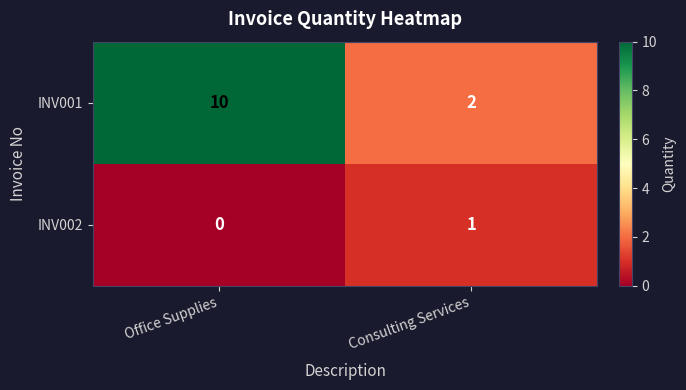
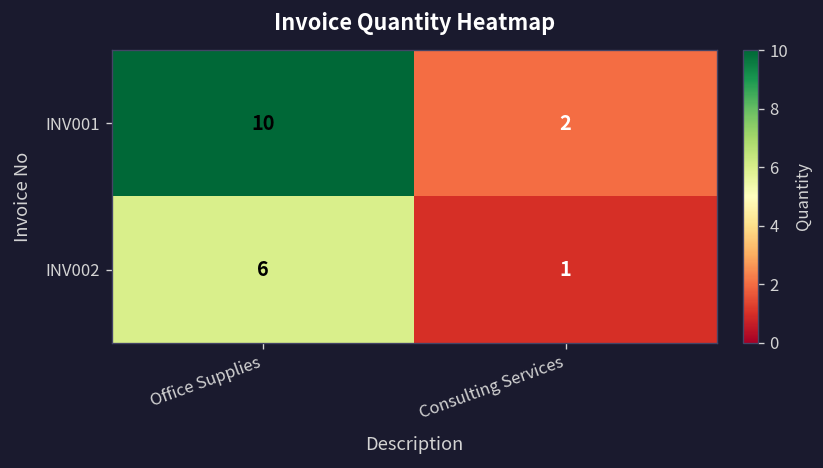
  {
    "INV001": {
      "Office Supplies": 10,
      "Consulting Services": 2
    },
    "INV002": {
-     "Office Supplies": 0,
+     "Office Supplies": 6,
      "Consulting Services": 1
    }
  }
